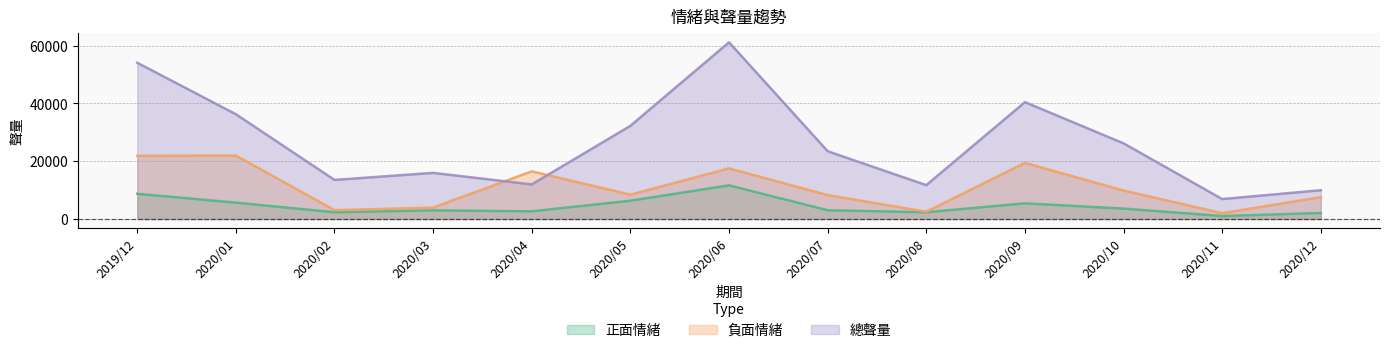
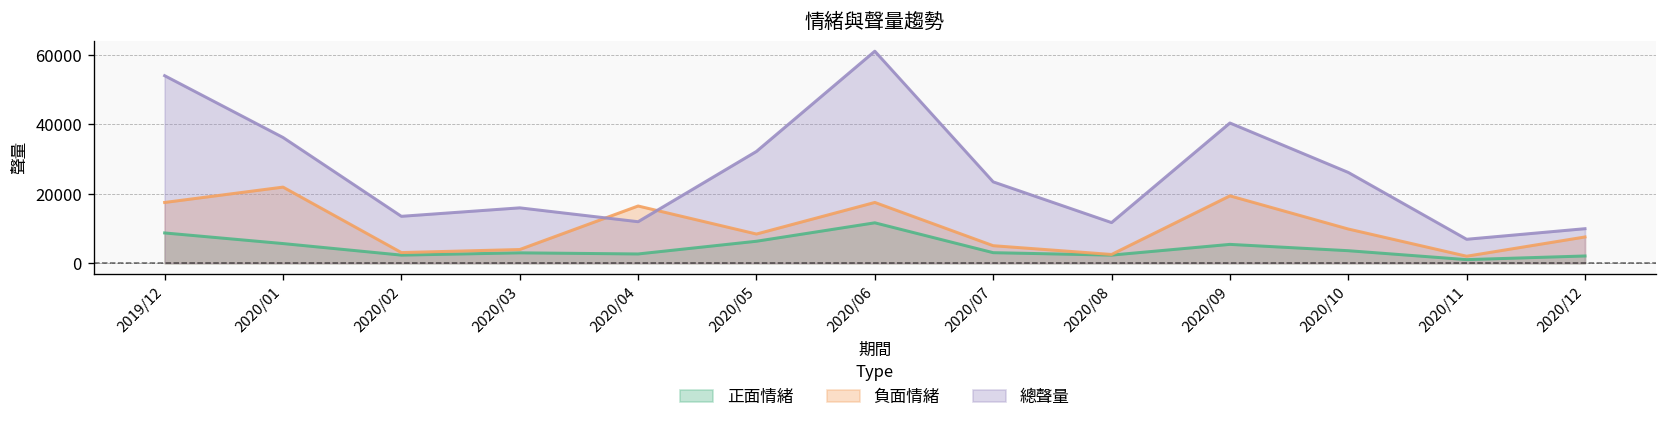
  {
    "負面情緒": {
-     "2019/12": 22000,
+     "2019/12": 18000,
      "2020/01": 22000,
      "2020/03": 4000,
      "2020/04": 16000,
      "2020/05": 8000,
      "2020/06": 18000,
-     "2020/07": 8000,
+     "2020/07": 5000,
      "2020/09": 19000,
      "2020/10": 10000,
      "2020/11": 2000,
      "2020/12": 8000
    }
  }
